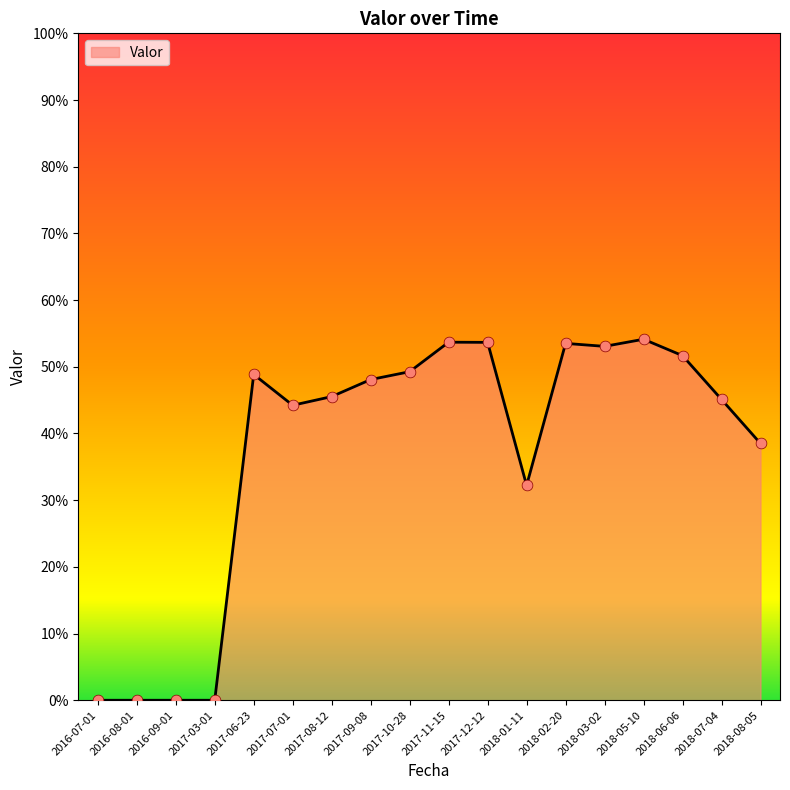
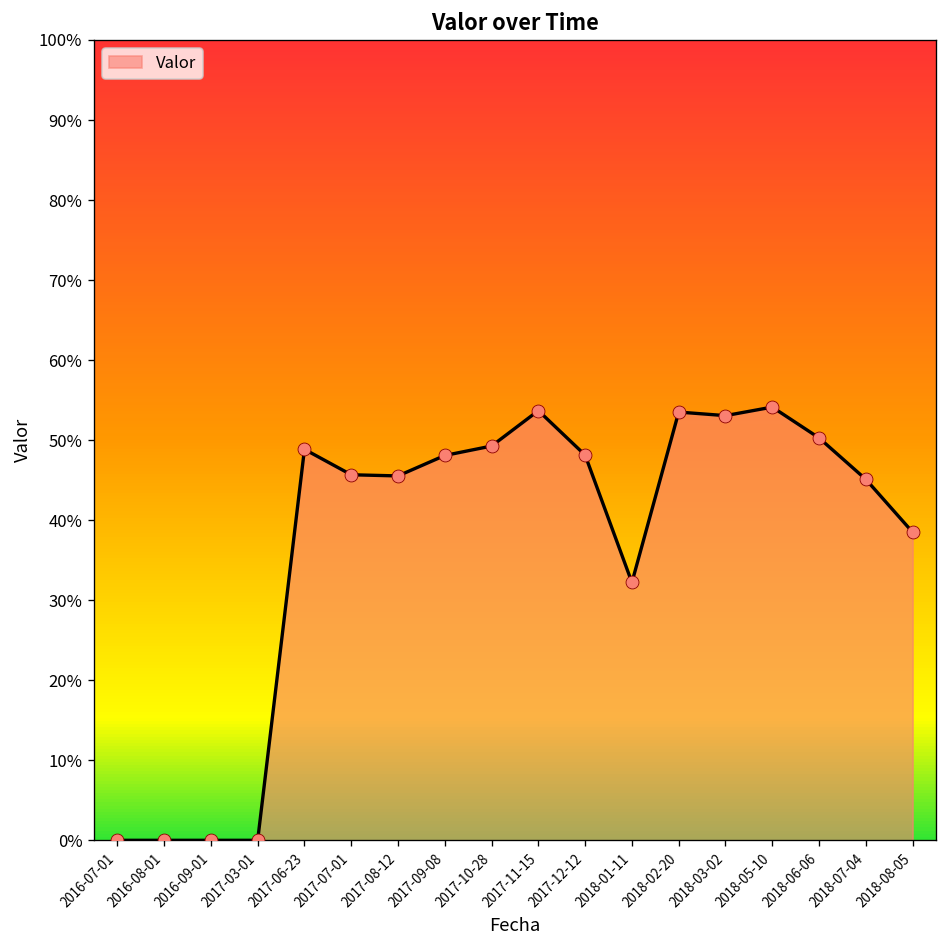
  {
    "2016-07-01": "0%",
    "2016-08-01": "0%",
    "2016-09-01": "0%",
    "2017-03-01": "0%",
    "2017-06-23": "49%",
-   "2017-07-01": "44%",
+   "2017-07-01": "46%",
    "2017-08-12": "46%",
    "2017-09-08": "48%",
    "2017-10-28": "49%",
    "2017-11-15": "54%",
-   "2017-12-12": "54%",
+   "2017-12-12": "48%",
    "2018-01-11": "32%",
    "2018-02-20": "54%",
    "2018-03-02": "53%",
    "2018-05-10": "54%",
-   "2018-06-06": "52%",
+   "2018-06-06": "50%",
    "2018-07-04": "45%",
    "2018-08-05": "39%"
  }
